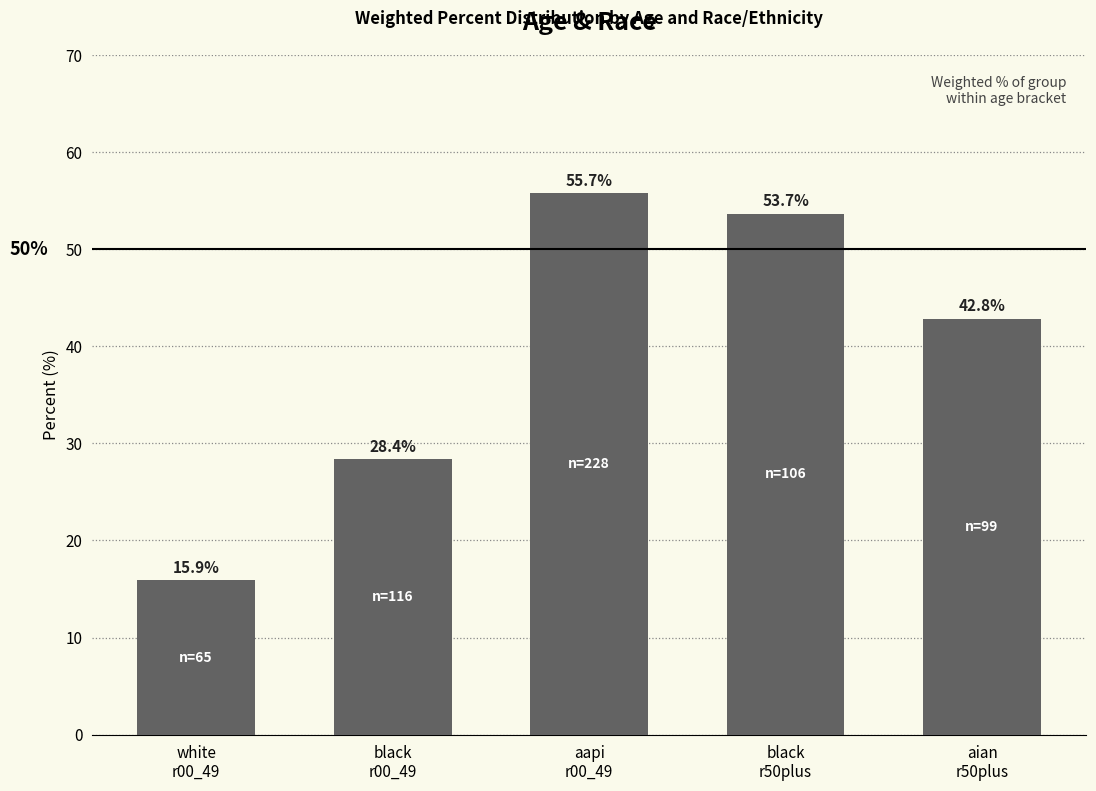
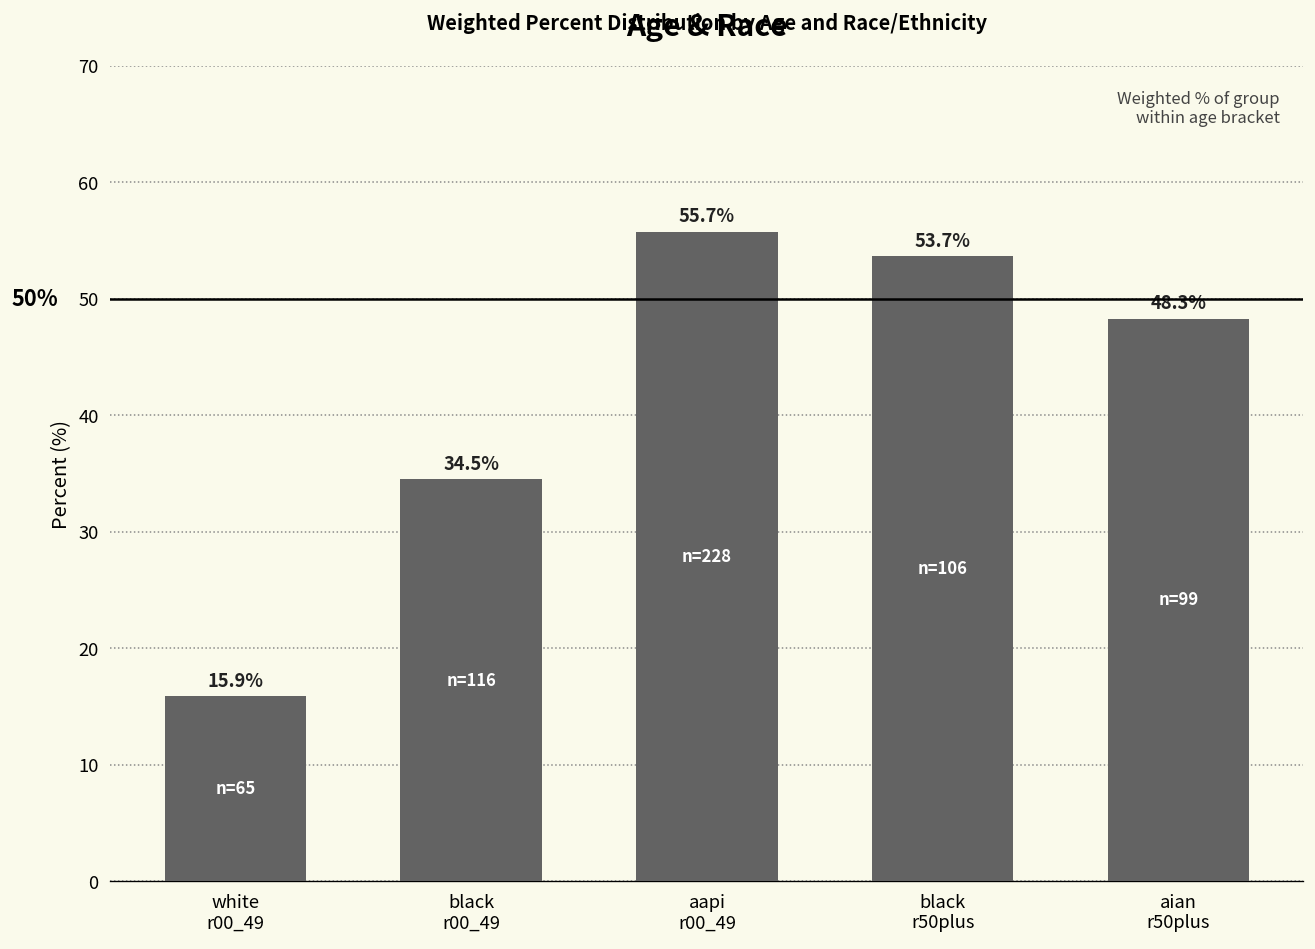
  {
    "white r00_49": "15.9%",
-   "black r00_49": "28.4%",
+   "black r00_49": "34.5%",
    "aapi r00_49": "55.7%",
    "black r50plus": "53.7%",
-   "aian r50plus": "42.8%"
+   "aian r50plus": "48.3%"
  }
